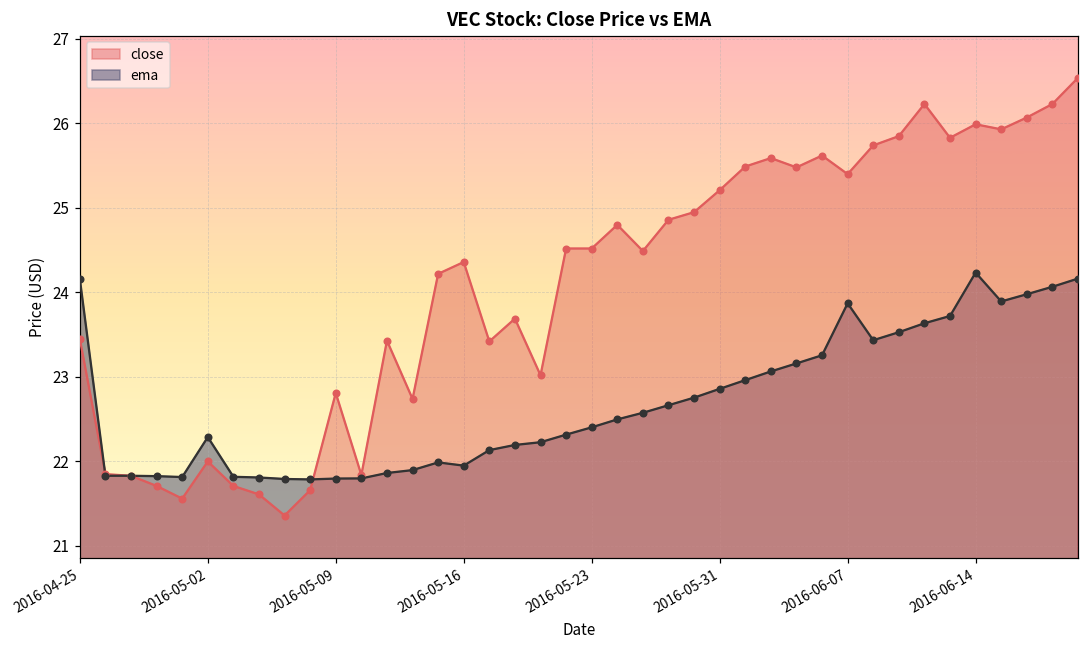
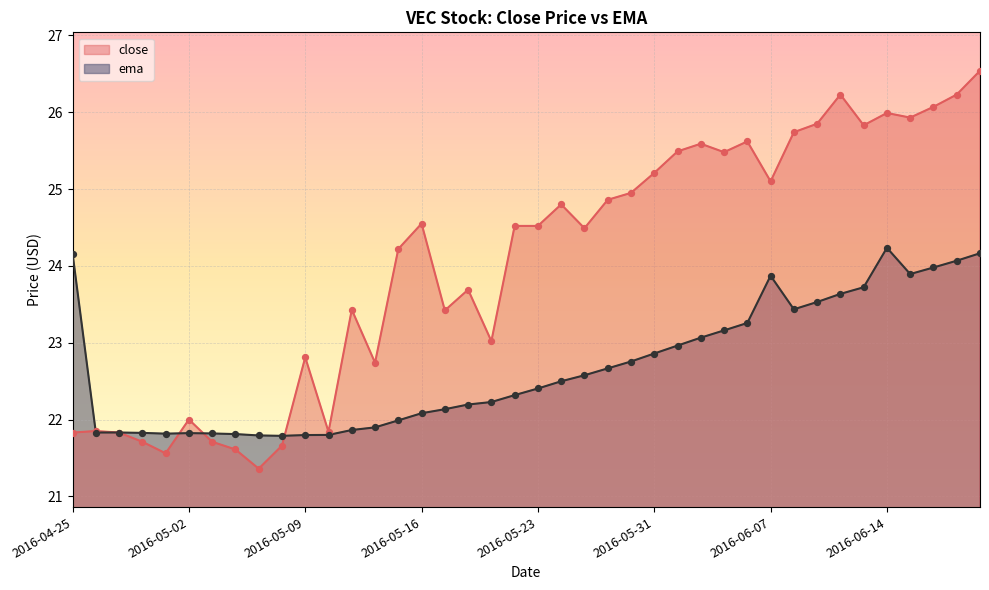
  {
    "close": {
-     "2016-04-25": 23.5,
+     "2016-04-25": 21.8,
      "2016-05-02": 22.0,
      "2016-05-09": 22.8,
-     "2016-05-16": 24.4,
+     "2016-05-16": 24.6,
      "2016-05-23": 24.5,
      "2016-05-31": 25.2,
-     "2016-06-07": 25.4,
+     "2016-06-07": 25.1,
      "2016-06-14": 26.0
    },
    "ema": {
      "2016-04-25": 24.2,
-     "2016-05-02": 22.3,
+     "2016-05-02": 21.8,
      "2016-05-09": 21.8,
-     "2016-05-16": 22.0,
+     "2016-05-16": 22.1,
      "2016-05-23": 22.4,
      "2016-05-31": 22.9,
      "2016-06-07": 23.9,
      "2016-06-14": 24.2
    }
  }
